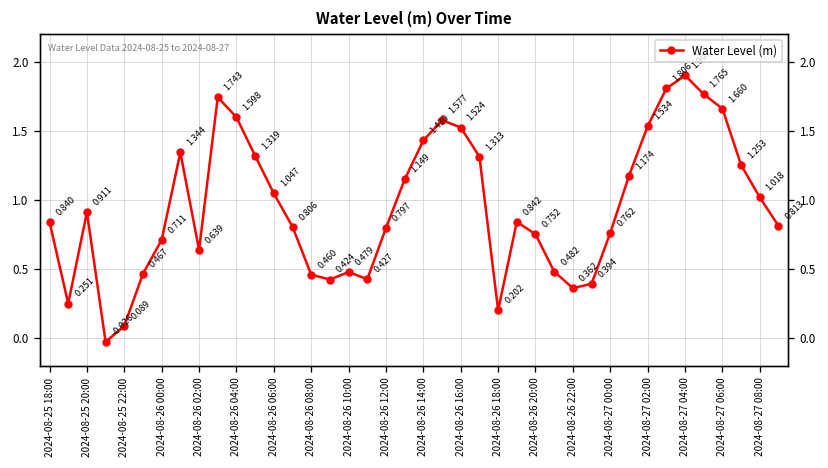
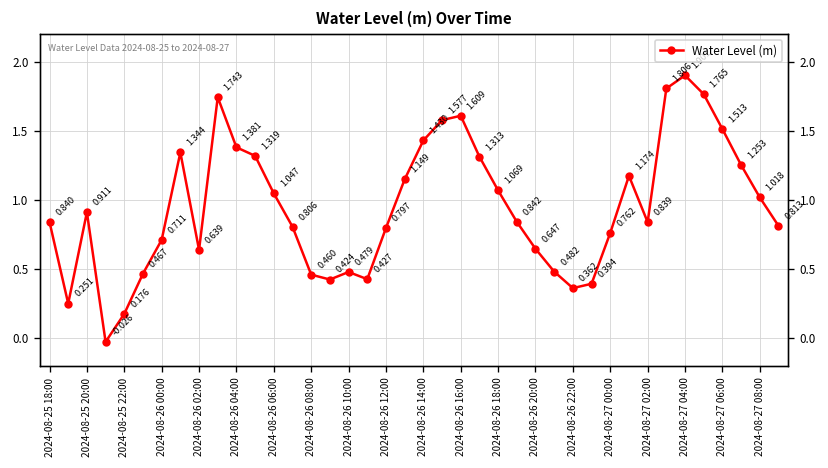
  {
    "2024-08-25 18:00": 0.840,
    "2024-08-25 20:00": 0.911,
-   "2024-08-25 22:00": 0.089,
+   "2024-08-25 22:00": 0.176,
    "2024-08-26 00:00": 0.711,
    "2024-08-26 02:00": 0.639,
-   "2024-08-26 04:00": 1.598,
+   "2024-08-26 04:00": 1.381,
    "2024-08-26 06:00": 1.047,
    "2024-08-26 10:00": 0.479,
    "2024-08-26 12:00": 0.797,
-   "2024-08-26 16:00": 1.524,
-   "2024-08-26 18:00": 0.202,
-   "2024-08-26 20:00": 0.752,
+   "2024-08-26 16:00": 1.609,
+   "2024-08-26 18:00": 1.069,
+   "2024-08-26 20:00": 0.647,
    "2024-08-27 00:00": 0.762,
-   "2024-08-27 02:00": 1.534,
-   "2024-08-27 06:00": 1.660,
+   "2024-08-27 02:00": 0.839,
+   "2024-08-27 06:00": 1.513,
    "2024-08-27 08:00": 1.018
  }
